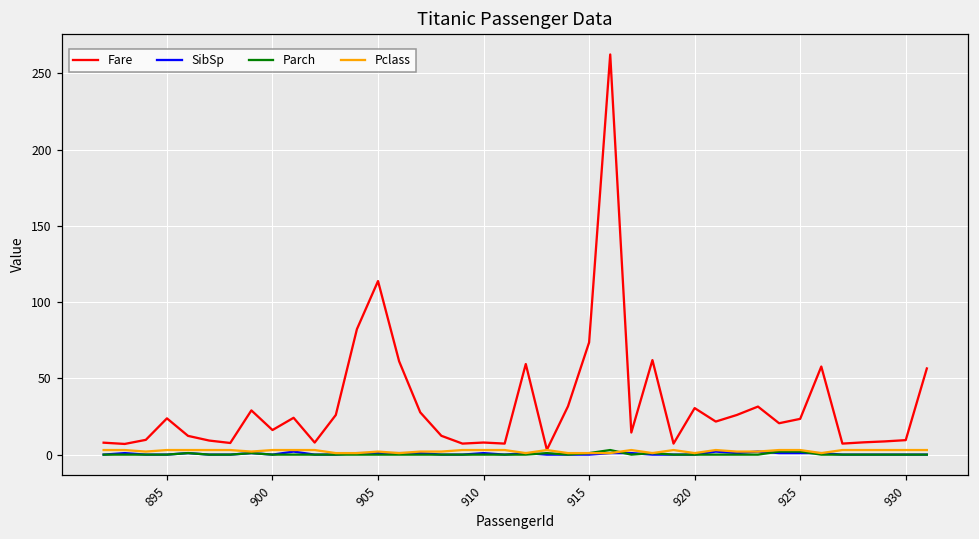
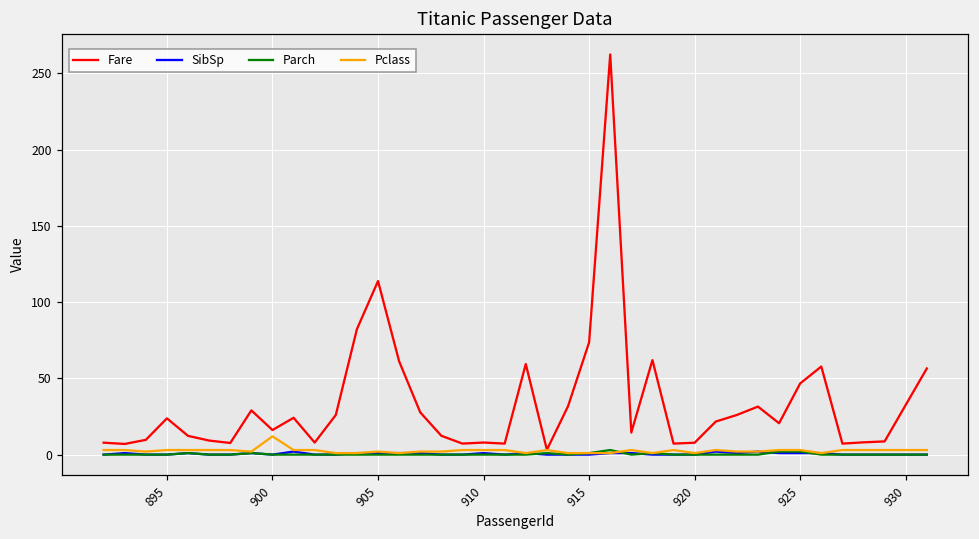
  {
    "Fare": {
      "895": 24,
      "900": 16,
      "905": 114,
      "910": 8,
      "915": 74,
-     "920": 31,
-     "925": 23,
-     "930": 10
+     "920": 8,
+     "925": 47,
+     "930": 33
    },
    "Pclass": {
      "895": 3,
-     "900": 3,
+     "900": 12,
      "910": 3,
      "930": 3
    }
  }
